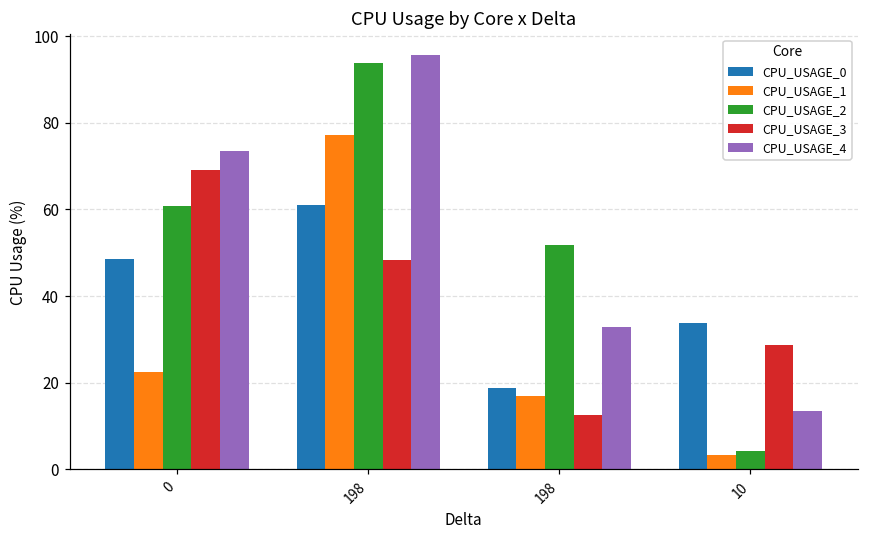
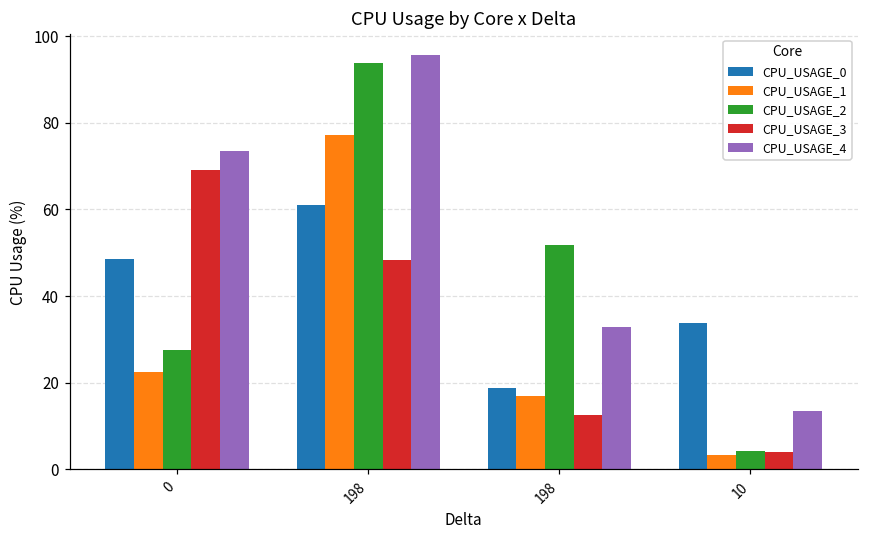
  {
    "CPU_USAGE_0": {
      "0": 49,
      "10": 34
    },
    "CPU_USAGE_1": {
      "0": 22,
      "10": 3
    },
    "CPU_USAGE_2": {
-     "0": 61,
+     "0": 27,
      "10": 4
    },
    "CPU_USAGE_3": {
      "0": 69,
-     "10": 29
+     "10": 4
    },
    "CPU_USAGE_4": {
      "0": 73,
      "10": 13
    }
  }
